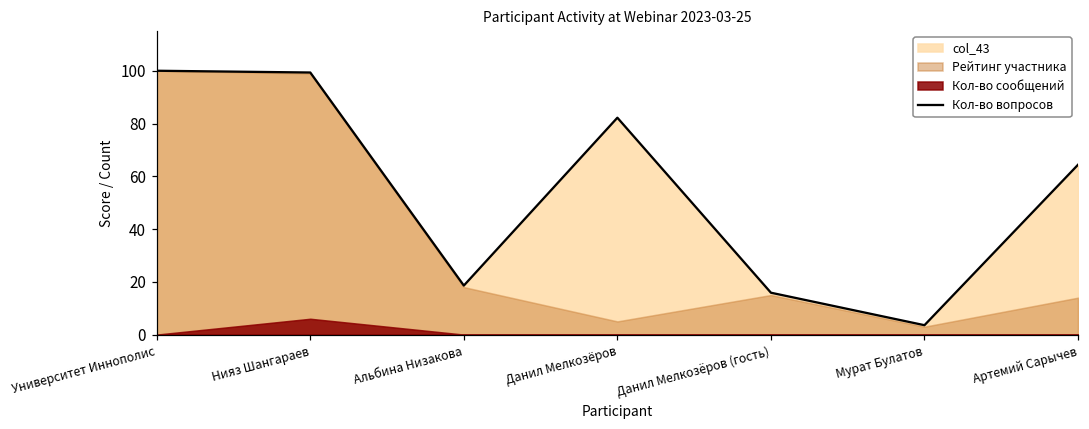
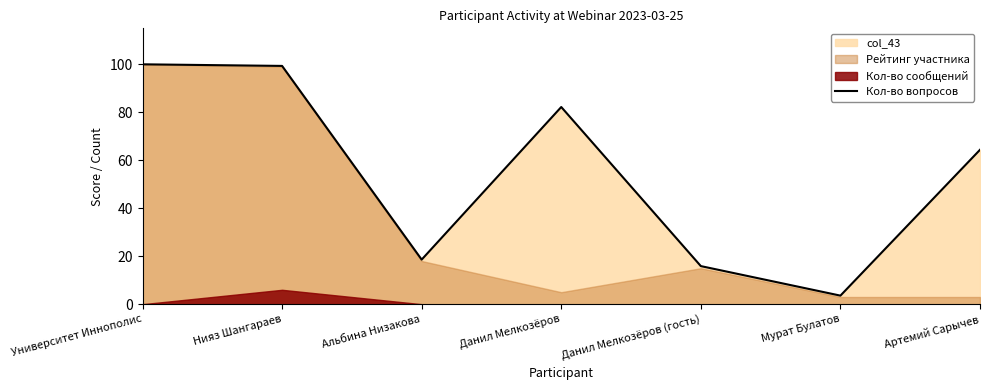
  {
    "col_43": {
      "Данил Мелкозёров": 82,
      "Артемий Сарычев": 64
    },
    "Рейтинг участника": {
      "Данил Мелкозёров": 5,
-     "Артемий Сарычев": 14
+     "Артемий Сарычев": 3
    },
    "Кол-во сообщений": {
      "Университет Иннополис": 0,
      "Нияз Шангараев": 6,
      "Альбина Низакова": 0,
      "Данил Мелкозёров": 0,
      "Данил Мелкозëров (гость)": 0,
      "Мурат Булатов": 0,
      "Артемий Сарычев": 0
    }
  }
